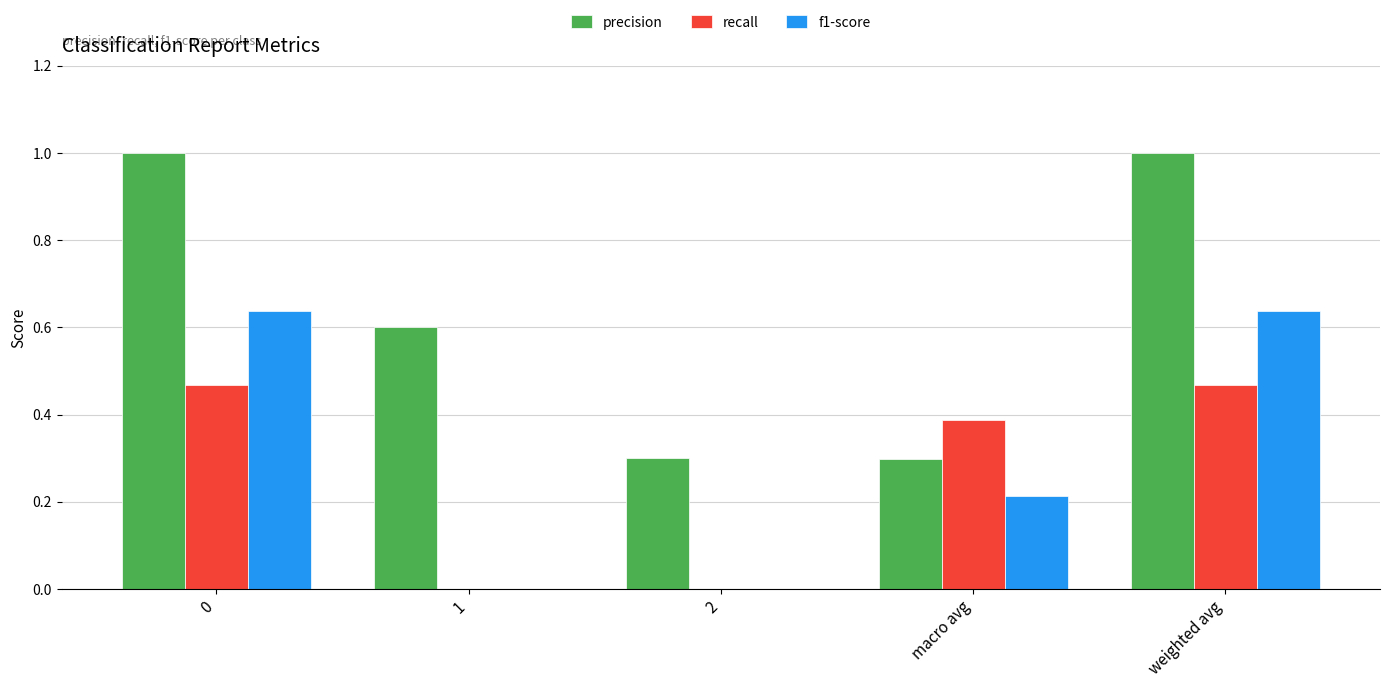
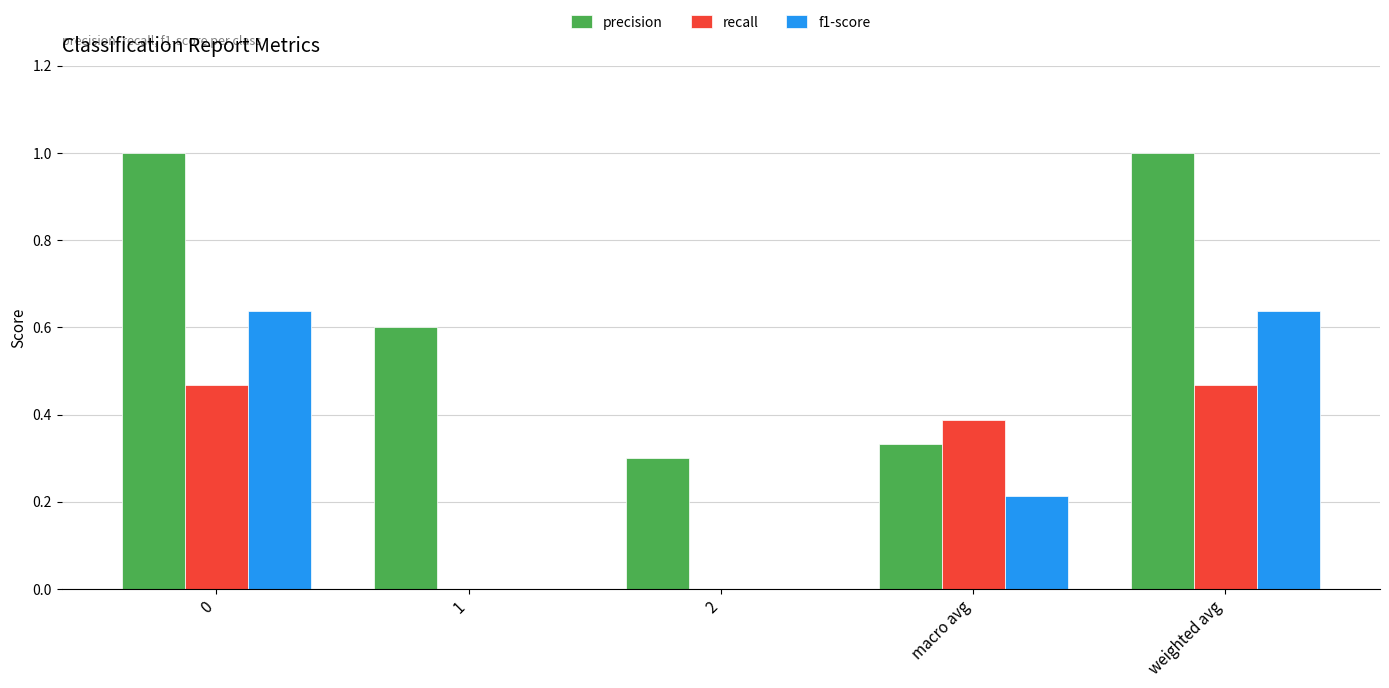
  {
    "precision": {
      "0": 1.00,
      "1": 0.60,
      "2": 0.30,
-     "macro avg": 0.30,
+     "macro avg": 0.33,
      "weighted avg": 1.00
    },
    "recall": {
      "0": 0.47,
      "1": 0.00,
      "2": 0.00,
      "macro avg": 0.39,
      "weighted avg": 0.47
    },
    "f1-score": {
      "0": 0.64,
      "1": 0.00,
      "2": 0.00,
      "macro avg": 0.21,
      "weighted avg": 0.64
    }
  }
